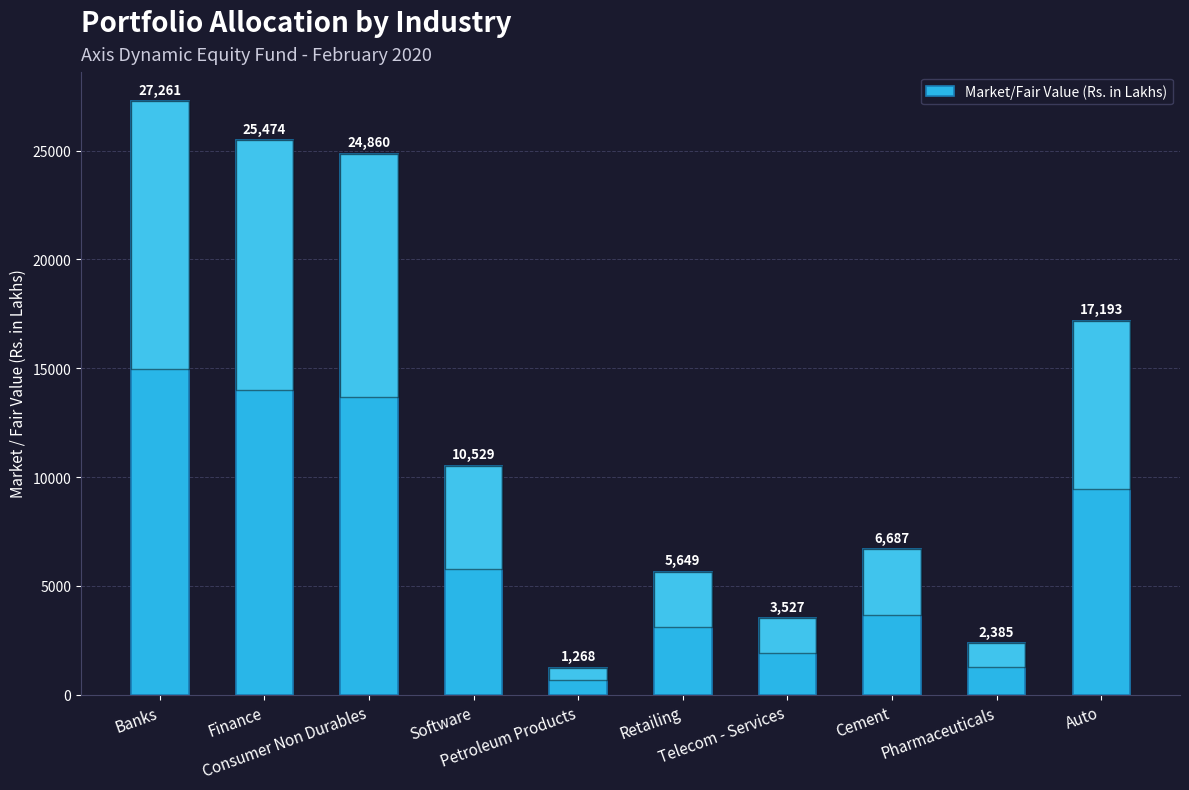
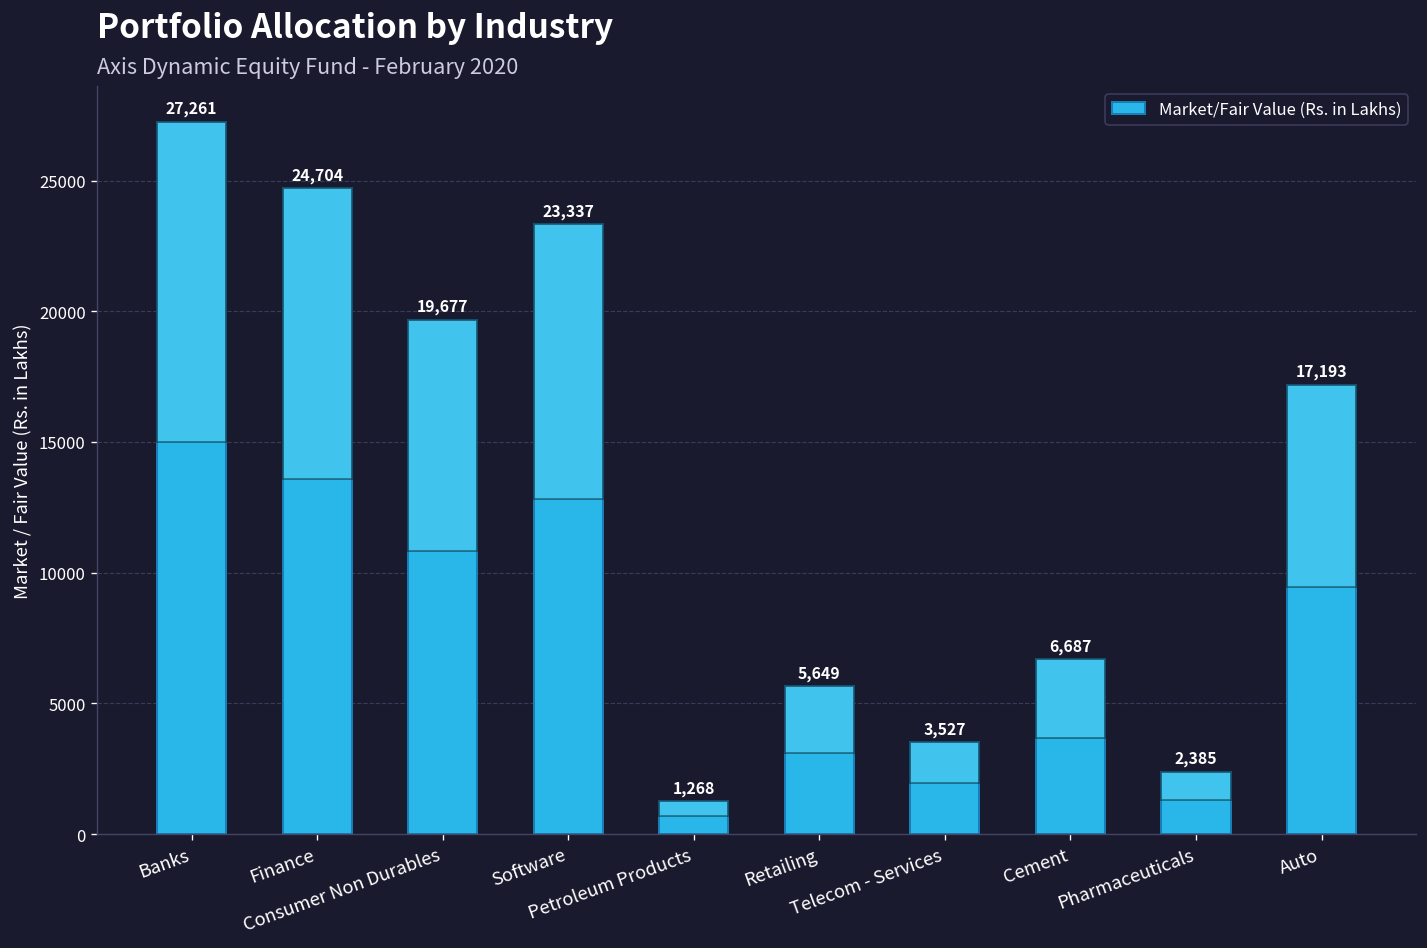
  {
    "Banks": "27,261",
-   "Finance": "25,474",
-   "Consumer Non Durables": "24,860",
-   "Software": "10,529",
+   "Finance": "24,704",
+   "Consumer Non Durables": "19,677",
+   "Software": "23,337",
    "Petroleum Products": "1,268",
    "Retailing": "5,649",
    "Telecom - Services": "3,527",
    "Cement": "6,687",
    "Pharmaceuticals": "2,385",
    "Auto": "17,193"
  }
